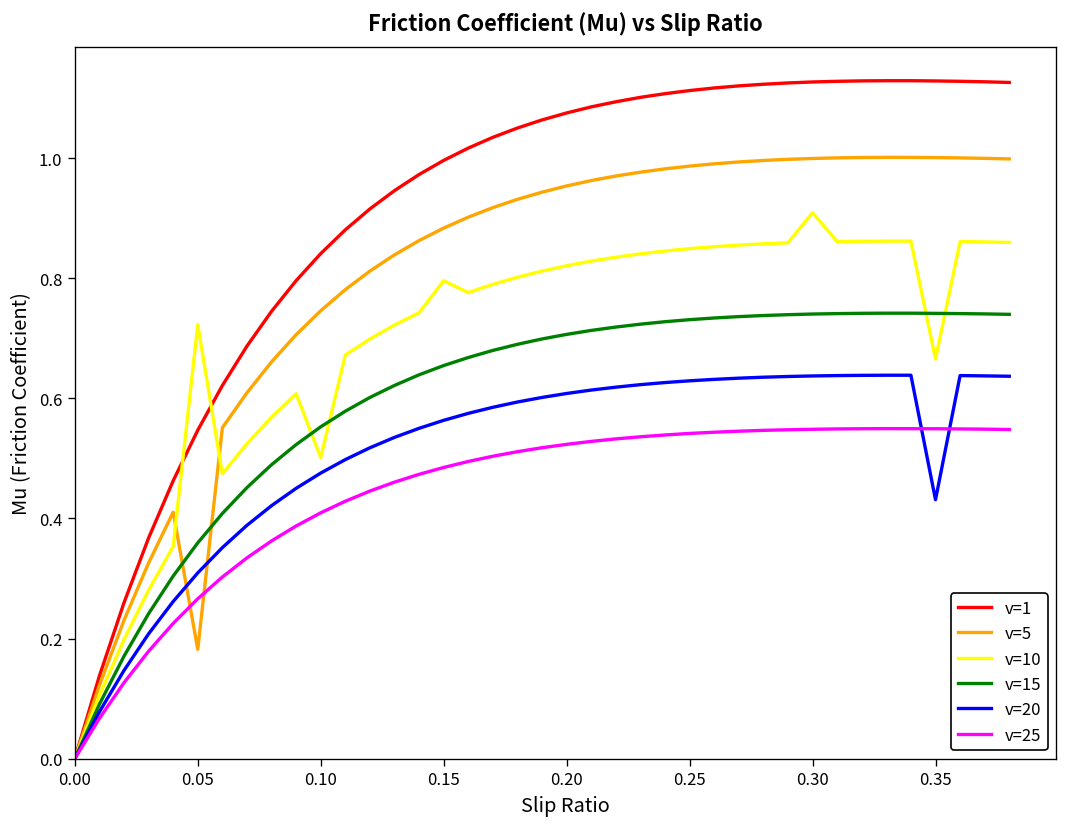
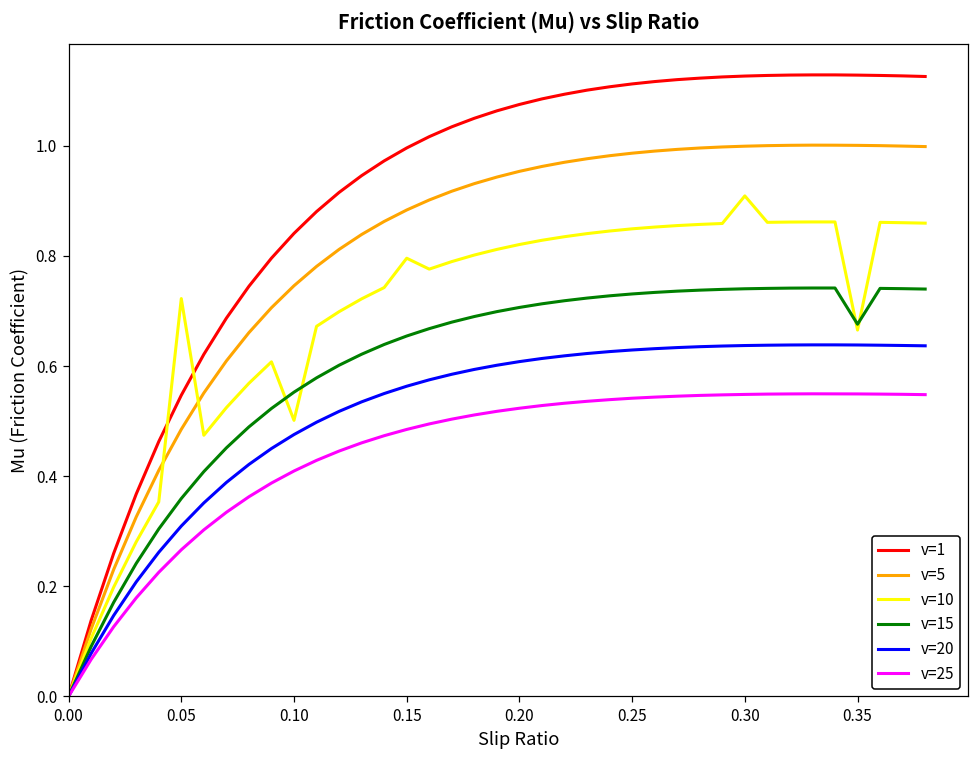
  {
    "v=1": {
      "0.05": 0.55,
      "0.10": 0.84,
      "0.15": 1.00,
      "0.20": 1.08,
      "0.25": 1.11,
      "0.30": 1.13,
      "0.35": 1.13
    },
    "v=5": {
-     "0.05": 0.18,
+     "0.05": 0.49,
      "0.10": 0.75,
      "0.15": 0.88,
      "0.20": 0.95,
      "0.25": 0.99,
      "0.30": 1.00,
      "0.35": 1.00
    },
    "v=10": {
      "0.05": 0.72,
      "0.10": 0.50,
      "0.15": 0.80,
      "0.20": 0.82,
      "0.25": 0.85,
      "0.30": 0.91,
      "0.35": 0.67
    },
    "v=15": {
      "0.05": 0.36,
      "0.10": 0.55,
      "0.15": 0.65,
      "0.20": 0.71,
      "0.25": 0.73,
      "0.30": 0.74,
-     "0.35": 0.74
+     "0.35": 0.68
    },
    "v=20": {
      "0.05": 0.31,
      "0.10": 0.48,
      "0.15": 0.56,
      "0.20": 0.61,
      "0.25": 0.63,
      "0.30": 0.64,
-     "0.35": 0.43
+     "0.35": 0.64
    },
    "v=25": {
      "0.05": 0.27,
      "0.10": 0.41,
      "0.15": 0.48,
      "0.20": 0.52,
      "0.25": 0.54,
      "0.30": 0.55,
      "0.35": 0.55
    }
  }
